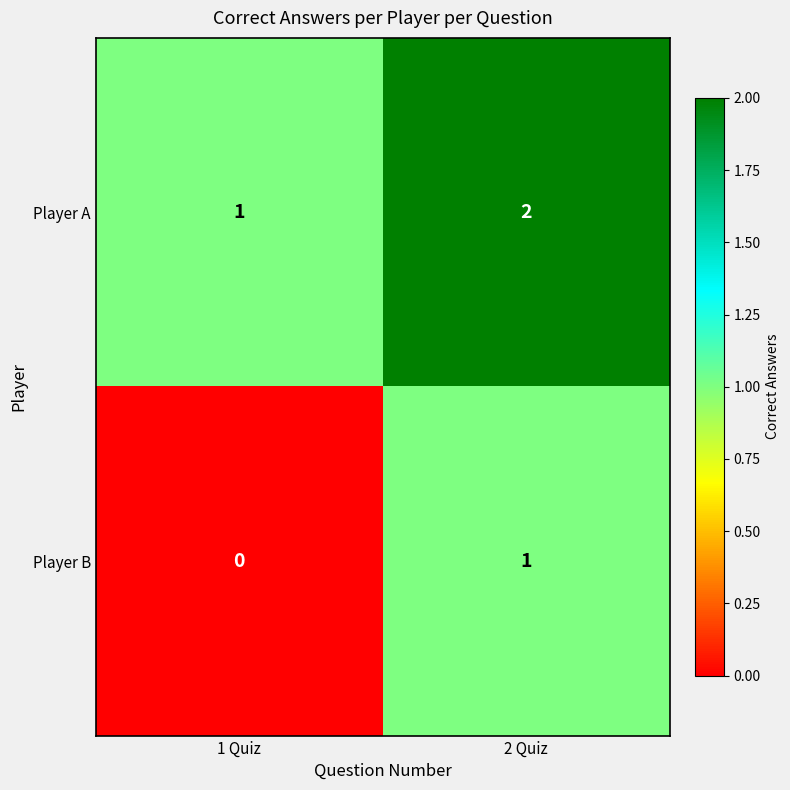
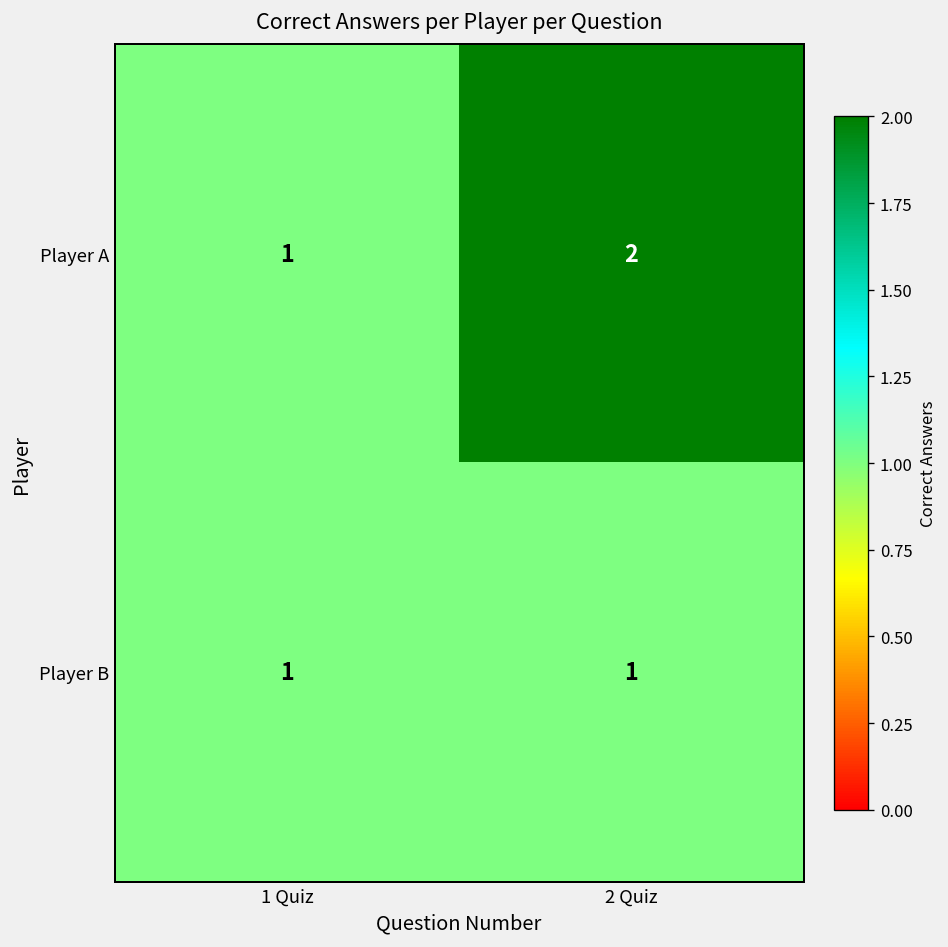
  {
    "Player A": {
      "1 Quiz": 1,
      "2 Quiz": 2
    },
    "Player B": {
-     "1 Quiz": 0,
+     "1 Quiz": 1,
      "2 Quiz": 1
    }
  }
